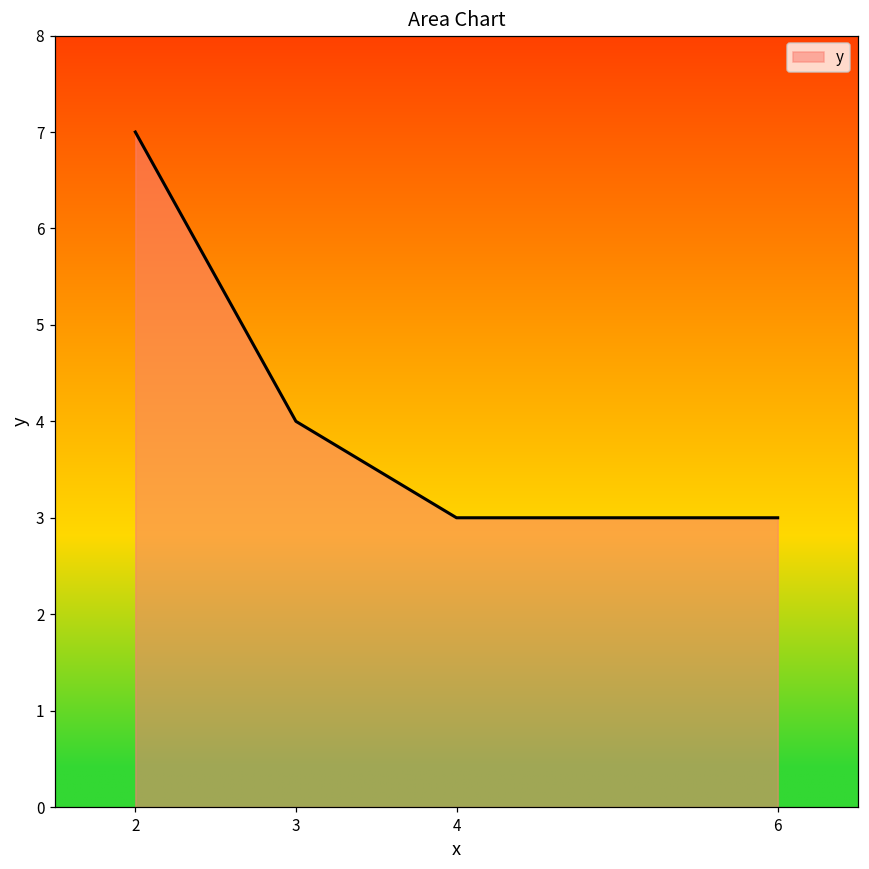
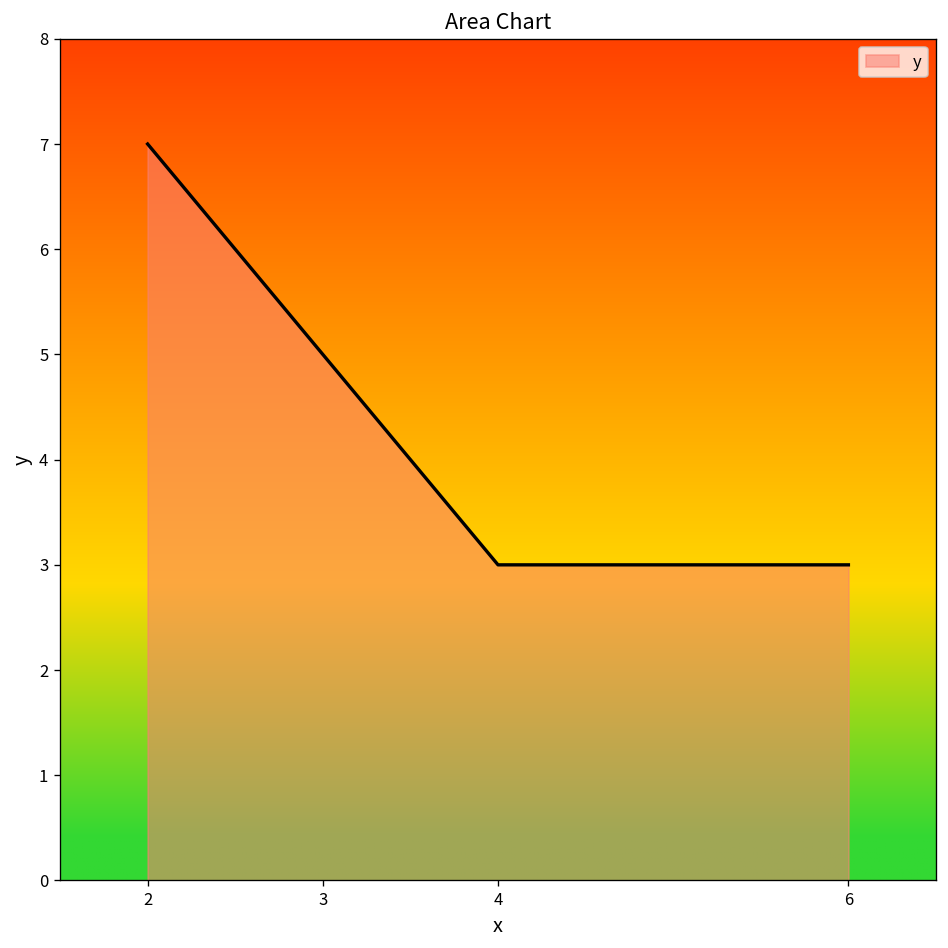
  {
    "2": 7,
-   "3": 4,
+   "3": 5,
    "4": 3,
    "6": 3
  }
